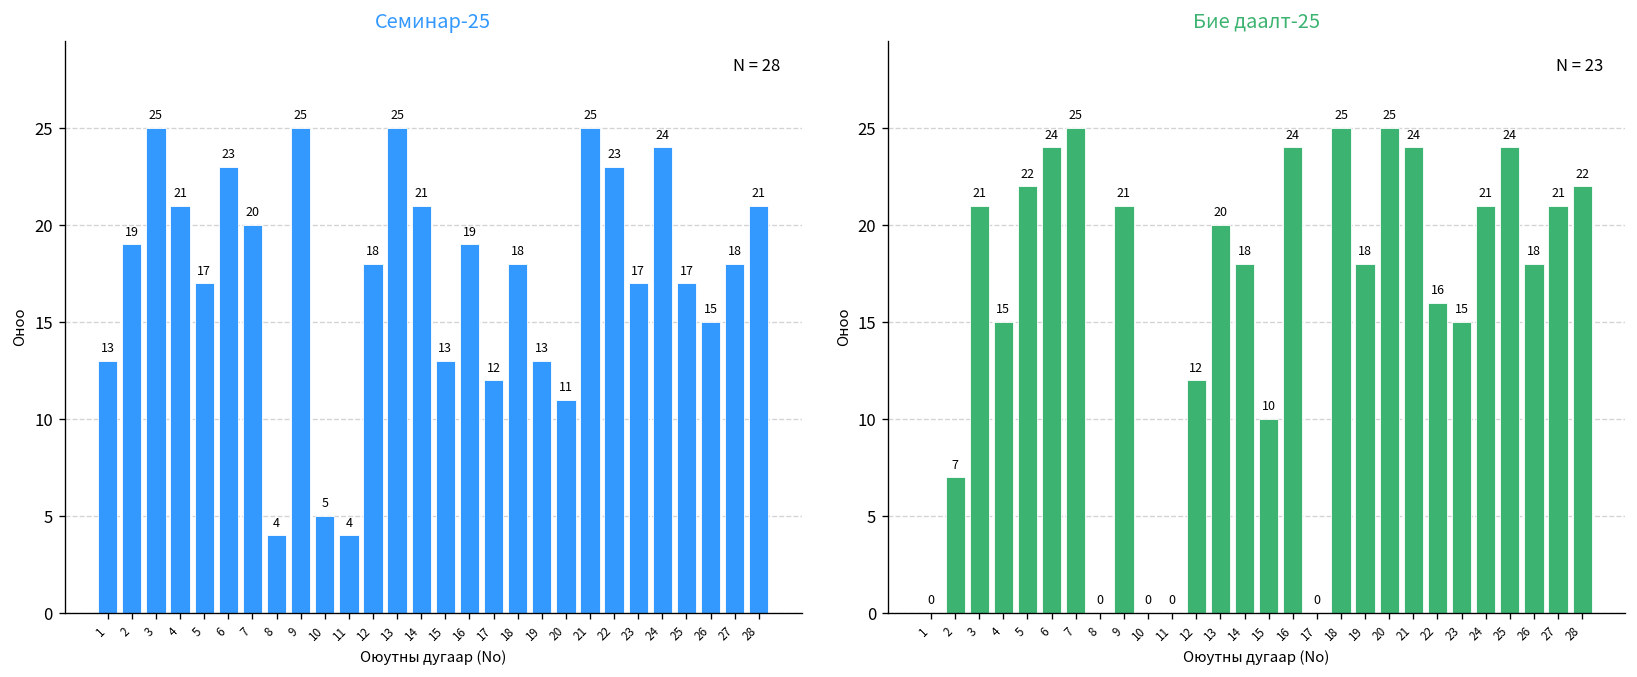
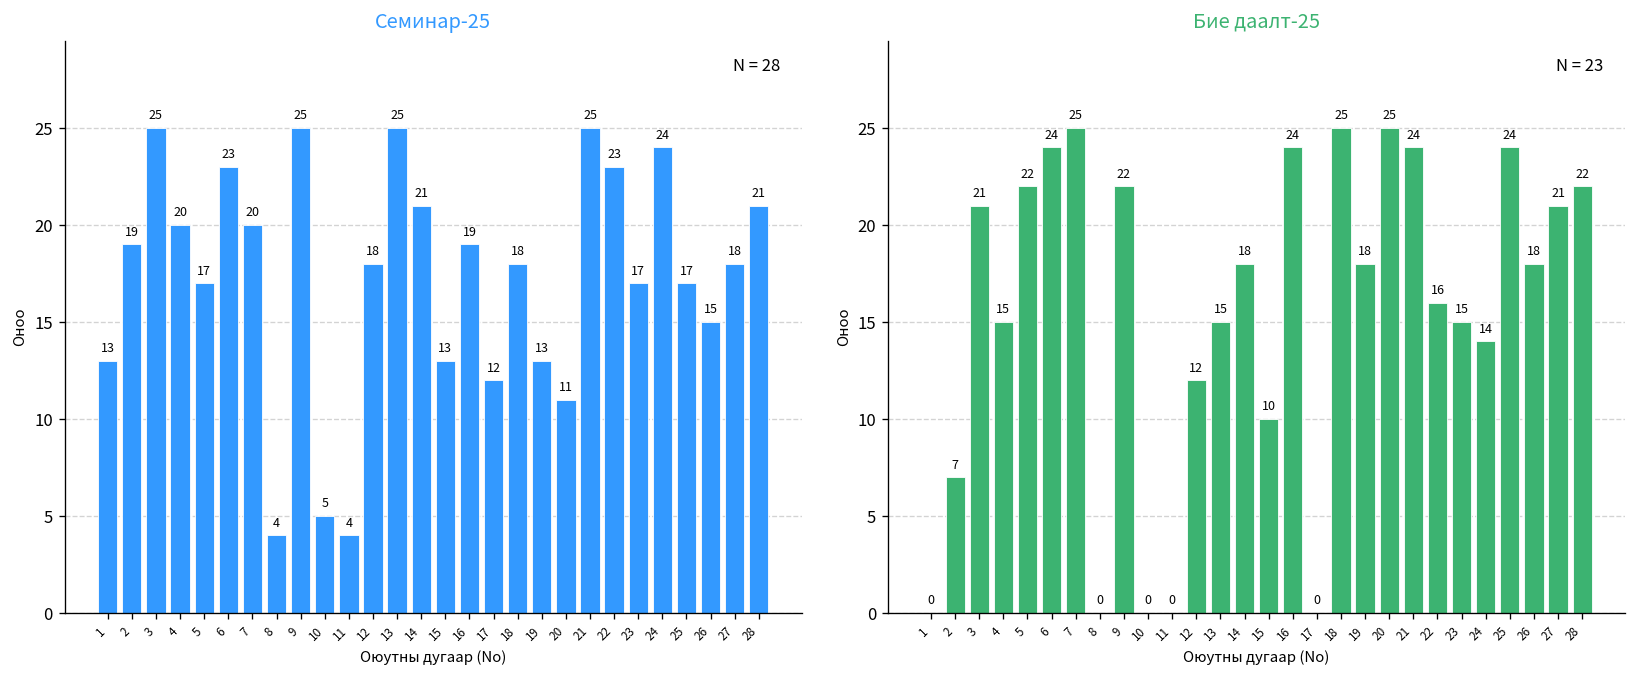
  {
    "Семинар-25": {
      "1": 13,
      "2": 19,
      "3": 25,
-     "4": 21,
+     "4": 20,
      "5": 17,
      "6": 23,
      "7": 20,
      "8": 4,
      "9": 25,
      "10": 5,
      "11": 4,
      "12": 18,
      "13": 25,
      "14": 21,
      "15": 13,
      "16": 19,
      "17": 12,
      "18": 18,
      "19": 13,
      "20": 11,
      "21": 25,
      "22": 23,
      "23": 17,
      "24": 24,
      "25": 17,
      "26": 15,
      "27": 18,
      "28": 21
    },
    "Бие даалт-25": {
      "1": 0,
      "2": 7,
      "3": 21,
      "4": 15,
      "5": 22,
      "6": 24,
      "7": 25,
      "8": 0,
-     "9": 21,
+     "9": 22,
      "10": 0,
      "11": 0,
      "12": 12,
-     "13": 20,
+     "13": 15,
      "14": 18,
      "15": 10,
      "16": 24,
      "17": 0,
      "18": 25,
      "19": 18,
      "20": 25,
      "21": 24,
      "22": 16,
      "23": 15,
-     "24": 21,
+     "24": 14,
      "25": 24,
      "26": 18,
      "27": 21,
      "28": 22
    }
  }
